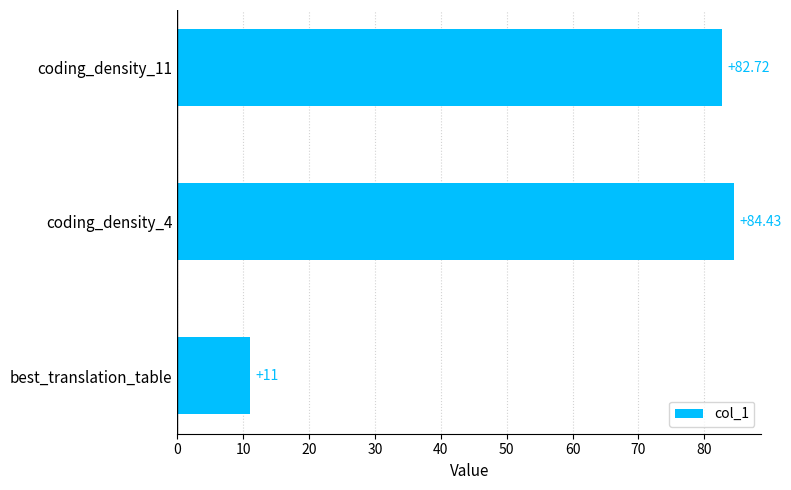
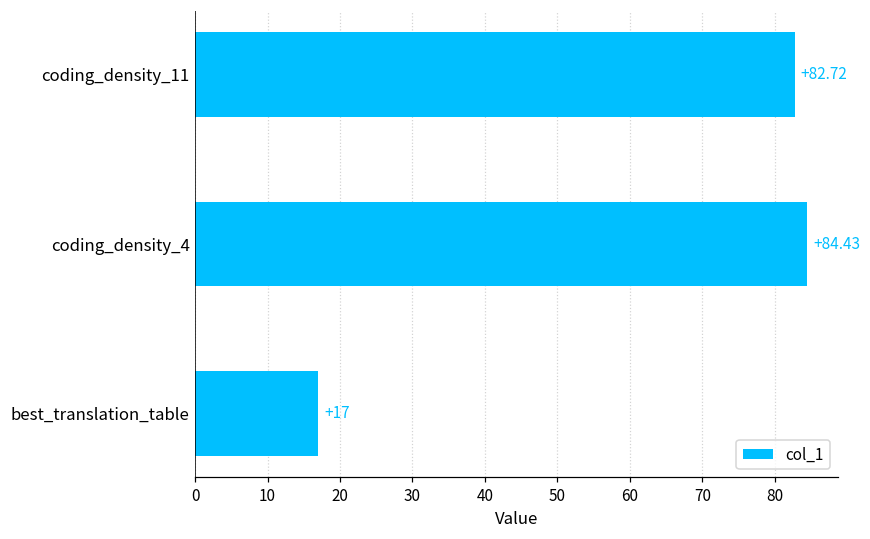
  {
    "coding_density_11": "+82.72",
    "coding_density_4": "+84.43",
-   "best_translation_table": "+11"
+   "best_translation_table": "+17"
  }
